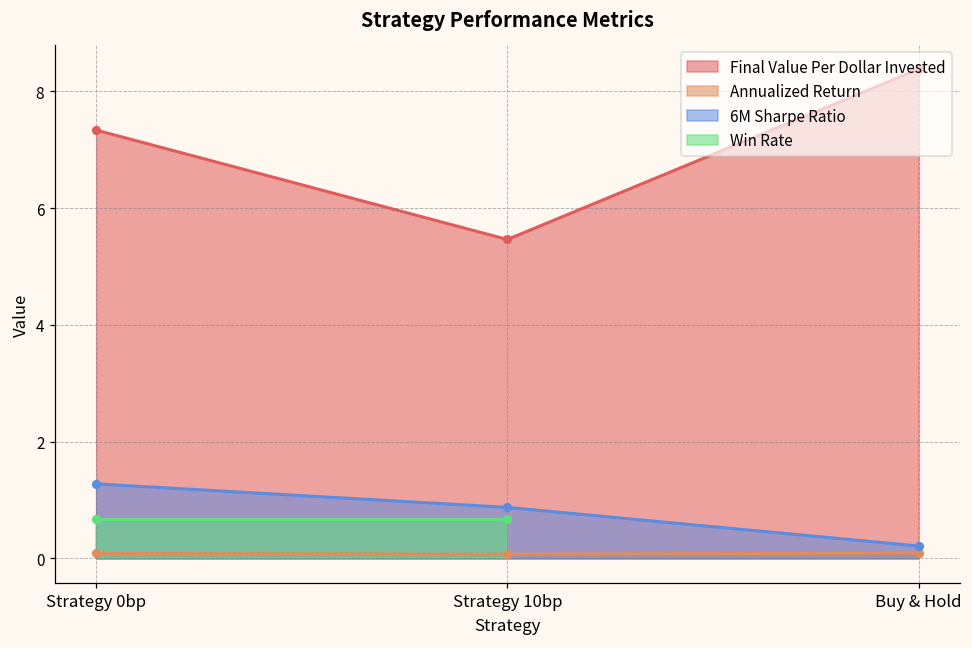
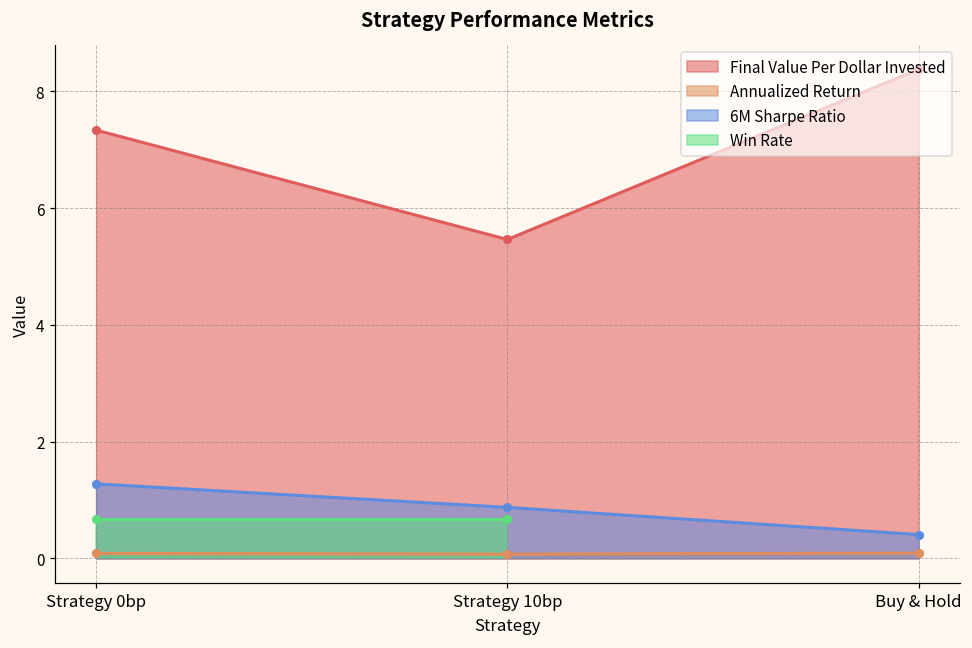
  {
    "6M Sharpe Ratio": {
      "Strategy 0bp": 1.3,
      "Strategy 10bp": 0.9,
-     "Buy & Hold": 0.2
+     "Buy & Hold": 0.4
    },
    "Win Rate": {
      "Strategy 0bp": 0.7,
      "Strategy 10bp": 0.7
    }
  }
